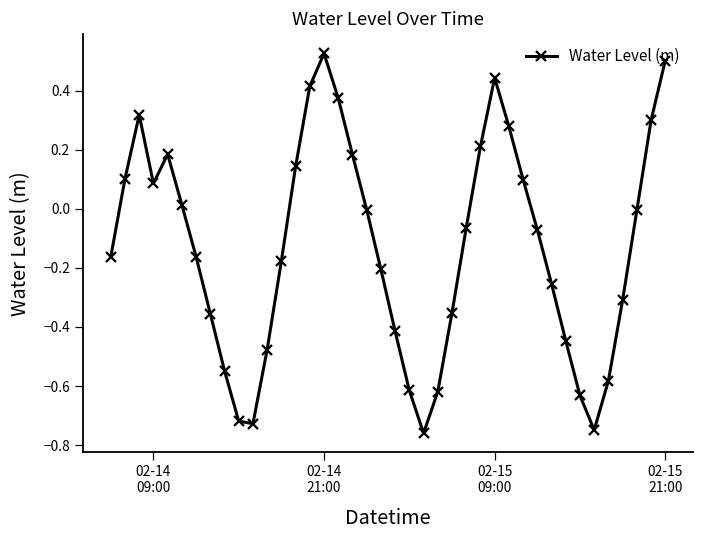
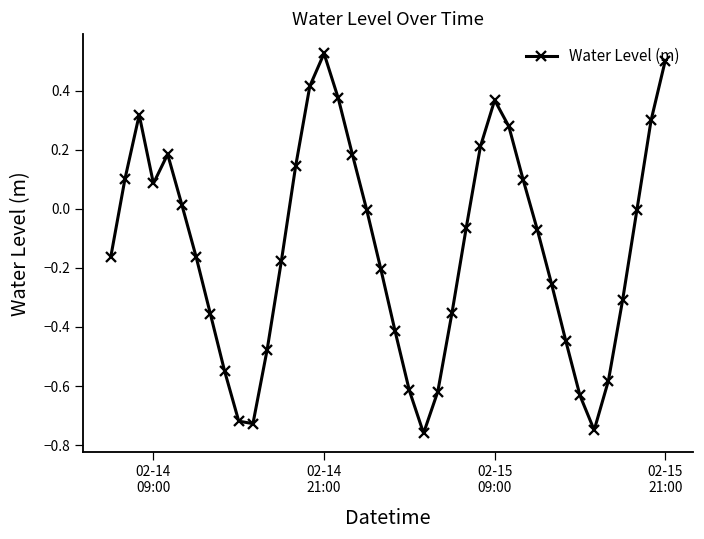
  {
    "02-14 09:00": 0.09,
    "02-14 21:00": 0.53,
-   "02-15 09:00": 0.44,
+   "02-15 09:00": 0.37,
    "02-15 21:00": 0.50
  }
